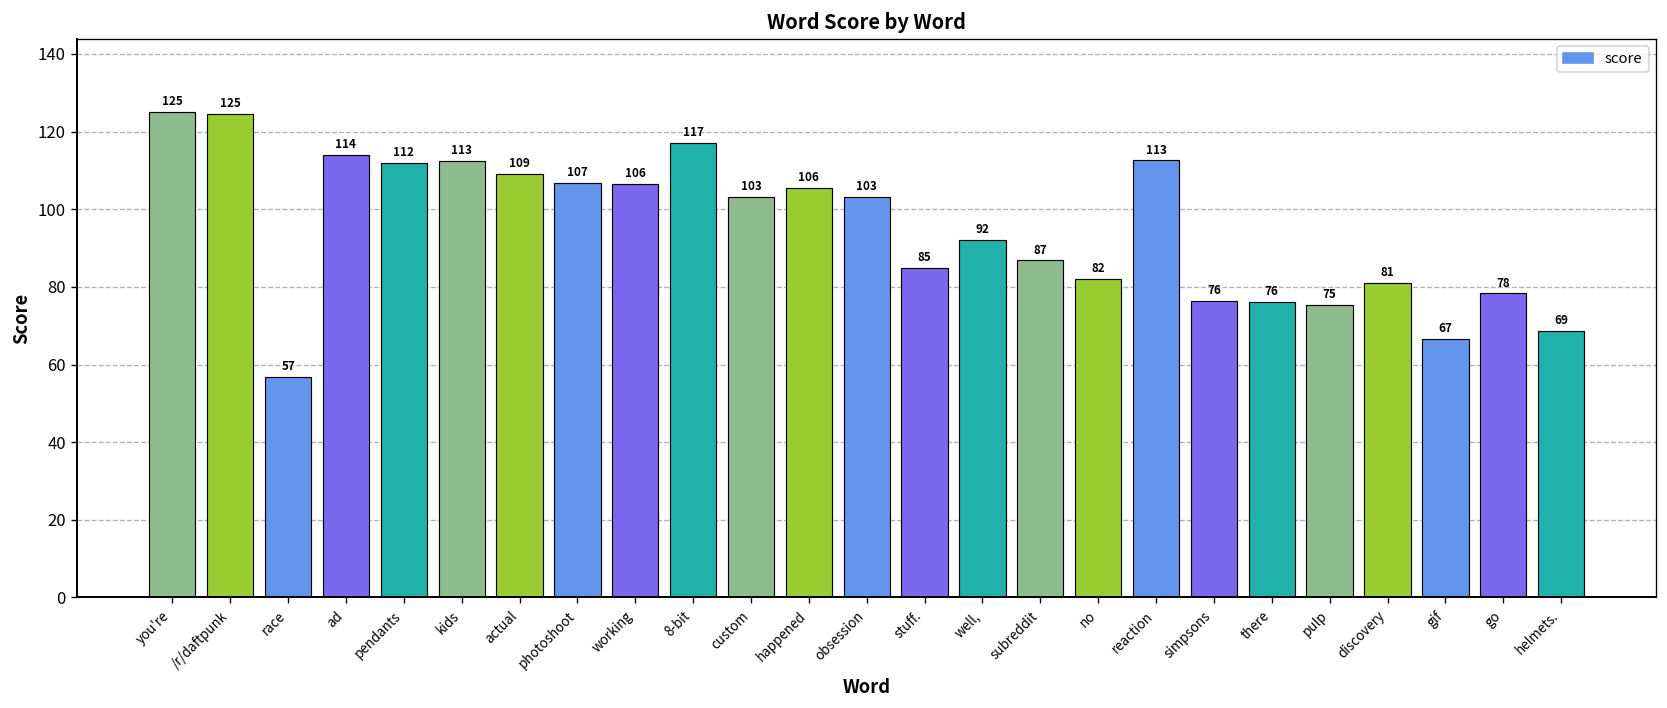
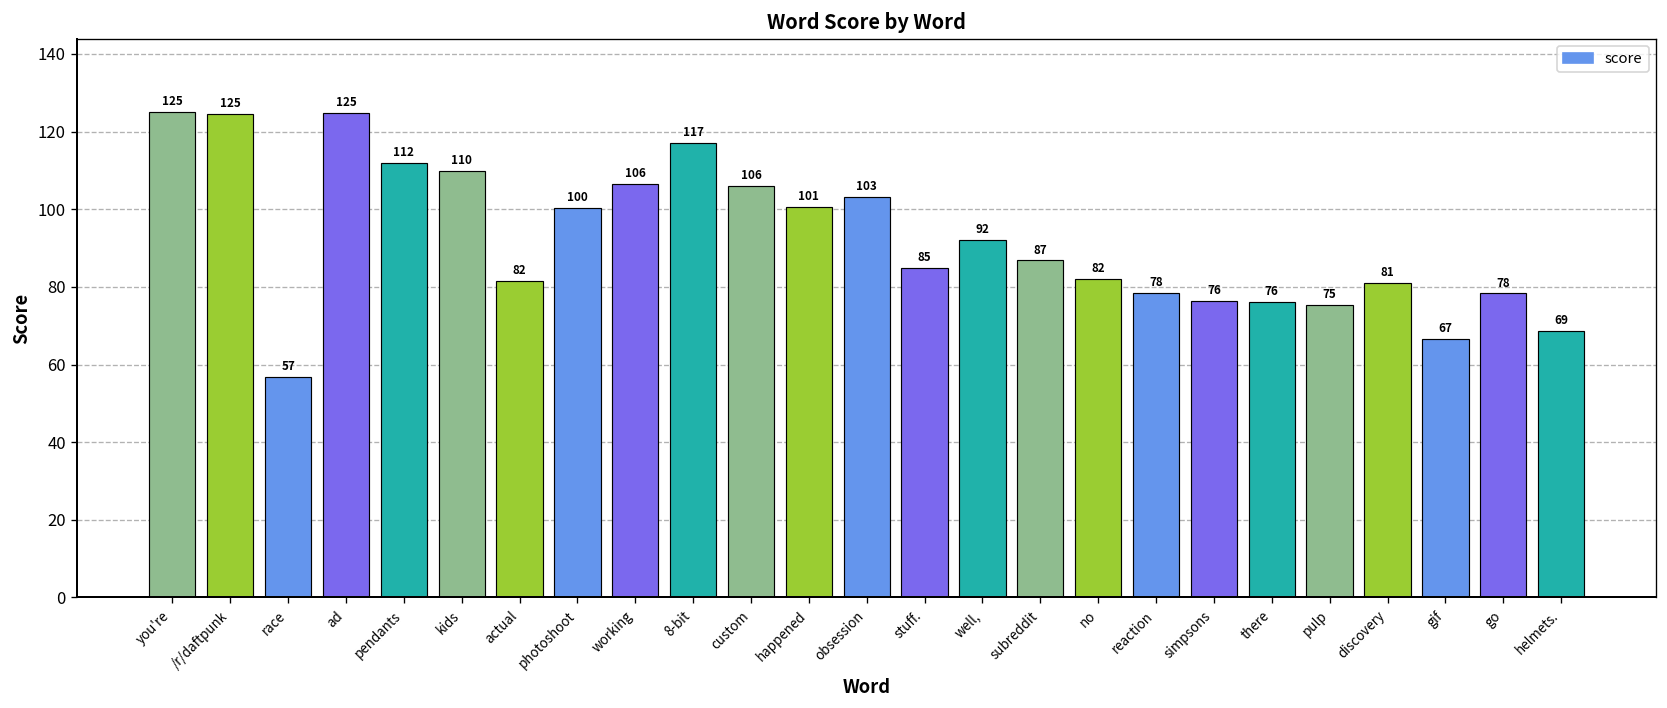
  {
    "you're": 125,
    "/r/daftpunk": 125,
    "race": 57,
-   "ad": 114,
+   "ad": 125,
    "pendants": 112,
-   "kids": 113,
-   "actual": 109,
-   "photoshoot": 107,
+   "kids": 110,
+   "actual": 82,
+   "photoshoot": 100,
    "working": 106,
    "8-bit": 117,
-   "custom": 103,
-   "happened": 106,
+   "custom": 106,
+   "happened": 101,
    "obsession": 103,
    "stuff.": 85,
    "well,": 92,
    "subreddit": 87,
    "no": 82,
-   "reaction": 113,
+   "reaction": 78,
    "simpsons": 76,
    "there": 76,
    "pulp": 75,
    "discovery": 81,
    "gif": 67,
    "go": 78,
    "helmets.": 69
  }
